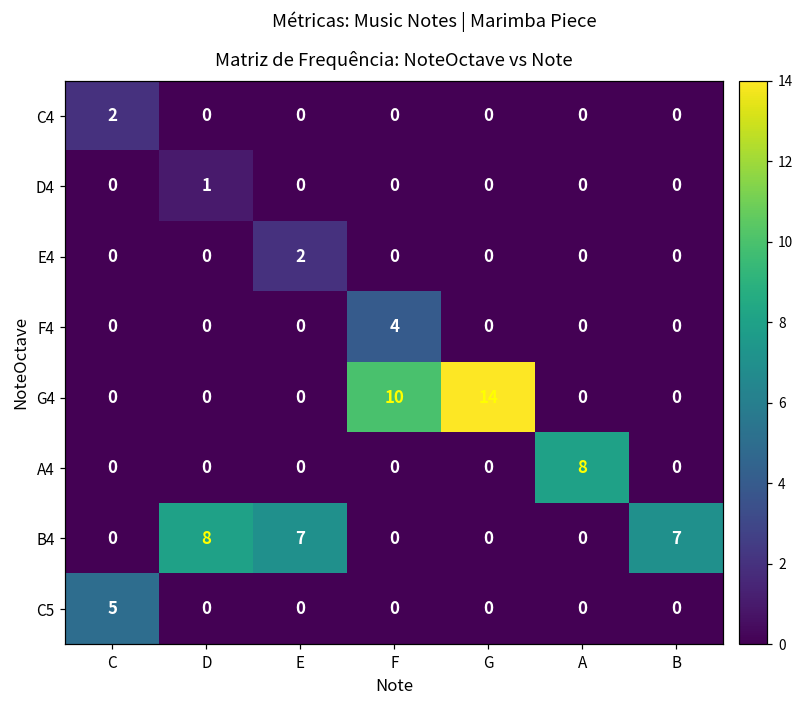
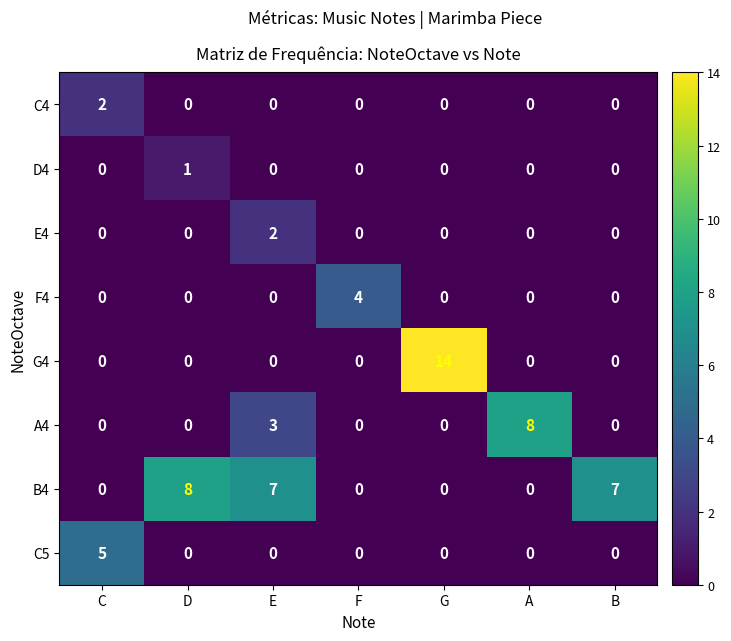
  {
    "C4": {
      "C": 2,
      "D": 0,
      "E": 0,
      "F": 0,
      "G": 0,
      "A": 0,
      "B": 0
    },
    "D4": {
      "C": 0,
      "D": 1,
      "E": 0,
      "F": 0,
      "G": 0,
      "A": 0,
      "B": 0
    },
    "E4": {
      "C": 0,
      "D": 0,
      "E": 2,
      "F": 0,
      "G": 0,
      "A": 0,
      "B": 0
    },
    "F4": {
      "C": 0,
      "D": 0,
      "E": 0,
      "F": 4,
      "G": 0,
      "A": 0,
      "B": 0
    },
    "G4": {
      "C": 0,
      "D": 0,
      "E": 0,
-     "F": 10,
+     "F": 0,
      "A": 0,
      "B": 0
    },
    "A4": {
      "C": 0,
      "D": 0,
-     "E": 0,
+     "E": 3,
      "F": 0,
      "G": 0,
      "A": 8,
      "B": 0
    },
    "B4": {
      "C": 0,
      "D": 8,
      "E": 7,
      "F": 0,
      "G": 0,
      "A": 0,
      "B": 7
    },
    "C5": {
      "C": 5,
      "D": 0,
      "E": 0,
      "F": 0,
      "G": 0,
      "A": 0,
      "B": 0
    }
  }
